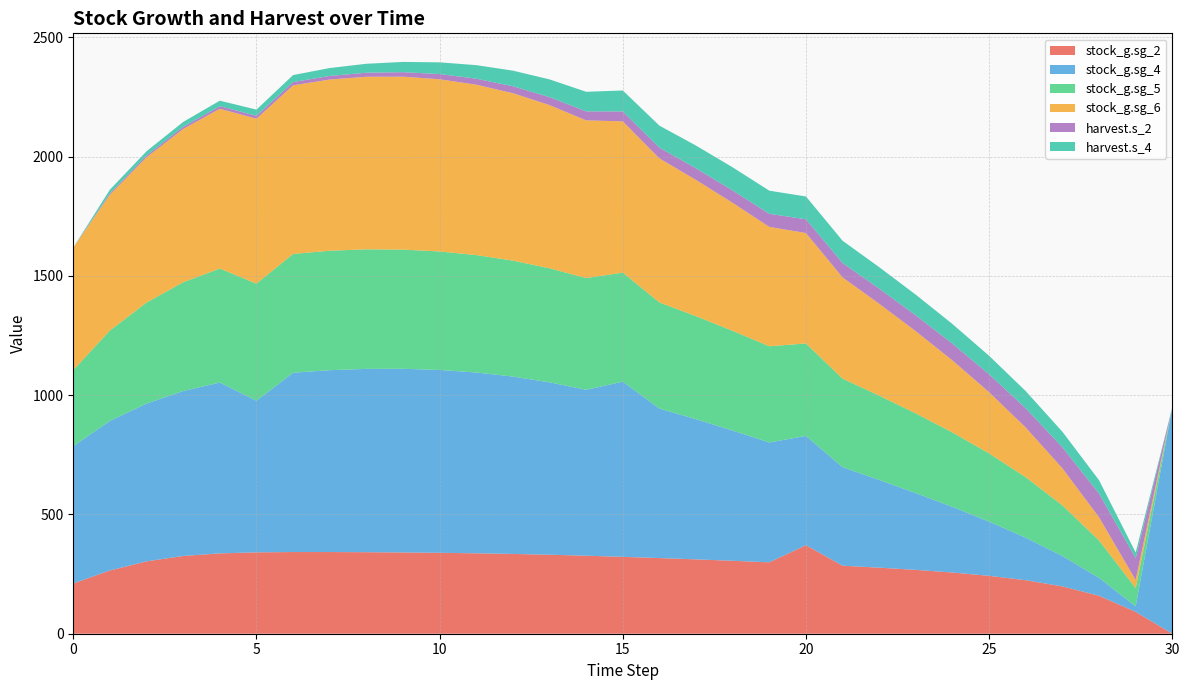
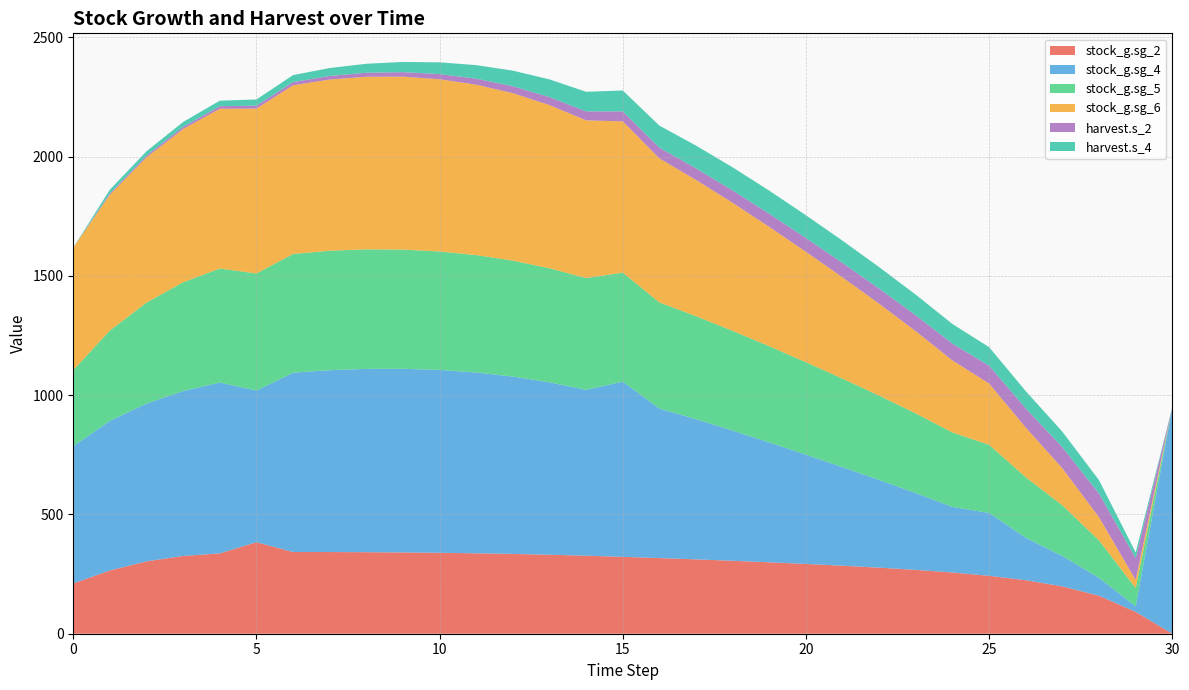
  {
    "stock_g.sg_2": {
      "0": 210,
-     "5": 340,
+     "5": 380,
      "10": 340,
      "15": 320,
-     "20": 370,
+     "20": 290,
      "25": 240,
      "30": 0
    },
    "stock_g.sg_4": {
      "0": 580,
      "5": 640,
      "10": 770,
      "15": 730,
      "20": 460,
-     "25": 230
+     "25": 260
    },
    "stock_g.sg_6": {
      "5": 690,
      "10": 720,
      "15": 630,
      "20": 460,
      "25": 260
    },
    "harvest.s_2": {
      "5": 10,
      "10": 20,
      "15": 40,
      "20": 60,
      "25": 70
    }
  }
